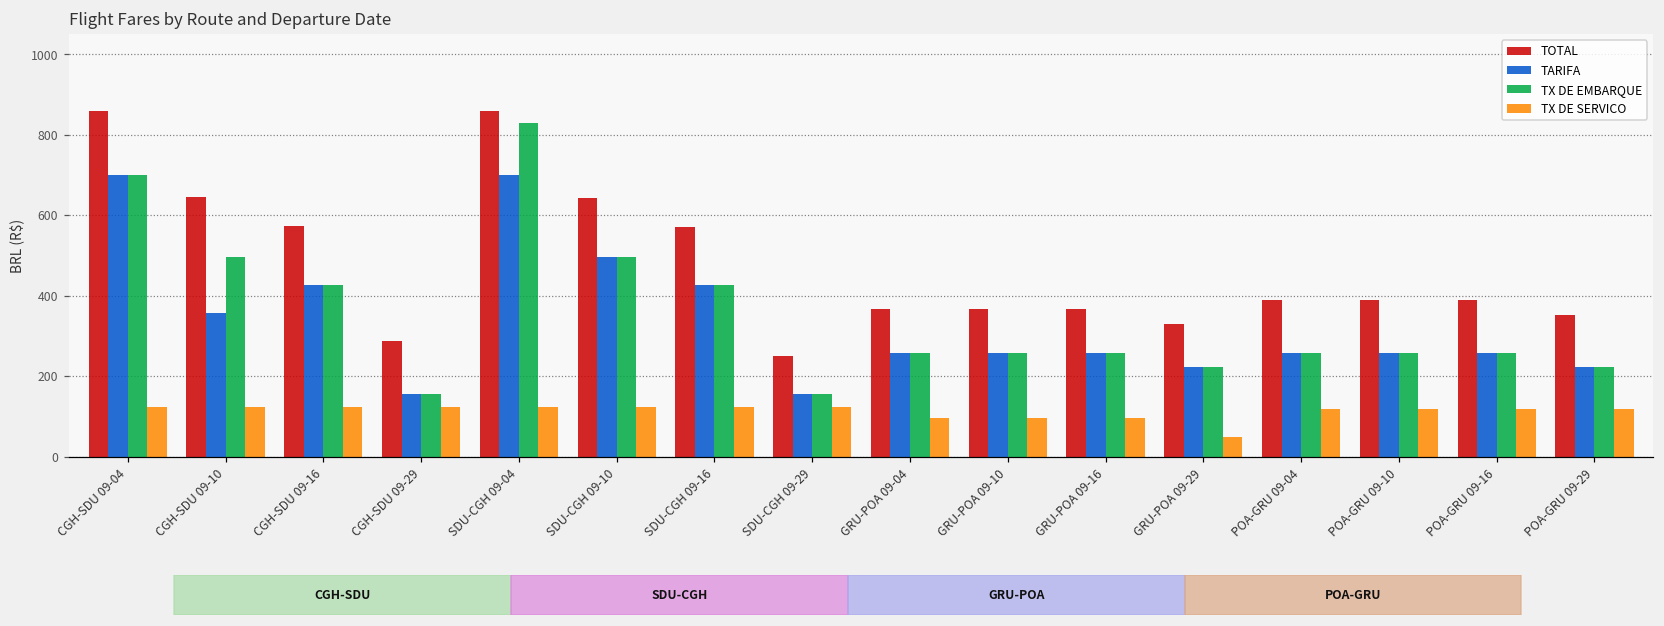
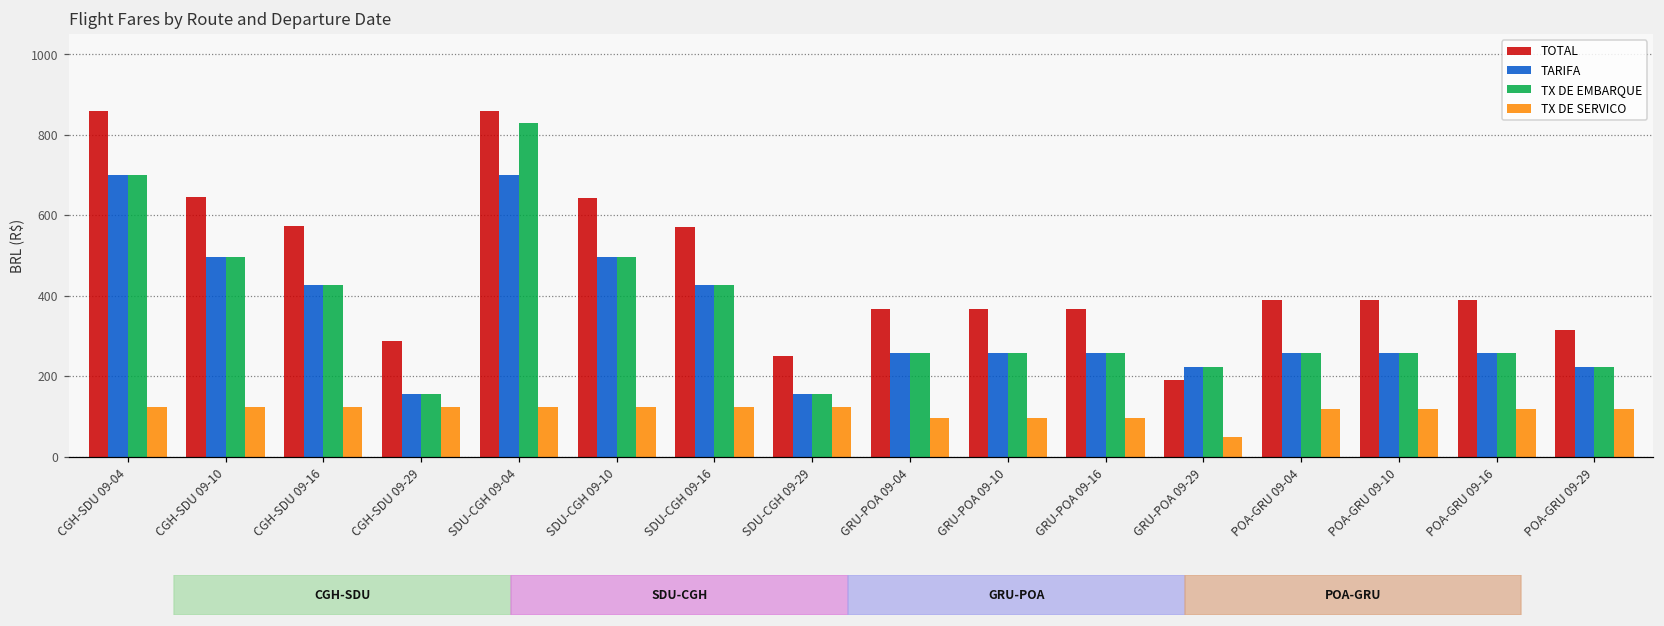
  {
    "TOTAL": {
      "CGH-SDU 09-04": 860,
      "CGH-SDU 09-10": 640,
      "CGH-SDU 09-16": 570,
      "CGH-SDU 09-29": 290,
      "SDU-CGH 09-04": 860,
      "SDU-CGH 09-10": 640,
      "SDU-CGH 09-16": 570,
      "SDU-CGH 09-29": 250,
      "GRU-POA 09-04": 370,
      "GRU-POA 09-10": 370,
      "GRU-POA 09-16": 370,
-     "GRU-POA 09-29": 330,
+     "GRU-POA 09-29": 190,
      "POA-GRU 09-04": 390,
      "POA-GRU 09-10": 390,
      "POA-GRU 09-16": 390,
-     "POA-GRU 09-29": 350
+     "POA-GRU 09-29": 320
    },
    "TARIFA": {
      "CGH-SDU 09-04": 700,
-     "CGH-SDU 09-10": 360,
+     "CGH-SDU 09-10": 500,
      "CGH-SDU 09-16": 430,
      "CGH-SDU 09-29": 160,
      "SDU-CGH 09-04": 700,
      "SDU-CGH 09-10": 500,
      "SDU-CGH 09-16": 430,
      "SDU-CGH 09-29": 160,
      "GRU-POA 09-04": 260,
      "GRU-POA 09-10": 260,
      "GRU-POA 09-16": 260,
      "GRU-POA 09-29": 220,
      "POA-GRU 09-04": 260,
      "POA-GRU 09-10": 260,
      "POA-GRU 09-16": 260,
      "POA-GRU 09-29": 220
    },
    "TX DE EMBARQUE": {
      "CGH-SDU 09-04": 700,
      "CGH-SDU 09-10": 500,
      "CGH-SDU 09-16": 430,
      "CGH-SDU 09-29": 160,
      "SDU-CGH 09-04": 830,
      "SDU-CGH 09-10": 500,
      "SDU-CGH 09-16": 430,
      "SDU-CGH 09-29": 160,
      "GRU-POA 09-04": 260,
      "GRU-POA 09-10": 260,
      "GRU-POA 09-16": 260,
      "GRU-POA 09-29": 220,
      "POA-GRU 09-04": 260,
      "POA-GRU 09-10": 260,
      "POA-GRU 09-16": 260,
      "POA-GRU 09-29": 220
    },
    "TX DE SERVICO": {
      "CGH-SDU 09-04": 120,
      "CGH-SDU 09-10": 120,
      "CGH-SDU 09-16": 120,
      "CGH-SDU 09-29": 120,
      "SDU-CGH 09-04": 120,
      "SDU-CGH 09-10": 120,
      "SDU-CGH 09-16": 120,
      "SDU-CGH 09-29": 120,
      "GRU-POA 09-04": 100,
      "GRU-POA 09-10": 100,
      "GRU-POA 09-16": 100,
      "GRU-POA 09-29": 50,
      "POA-GRU 09-04": 120,
      "POA-GRU 09-10": 120,
      "POA-GRU 09-16": 120,
      "POA-GRU 09-29": 120
    }
  }
